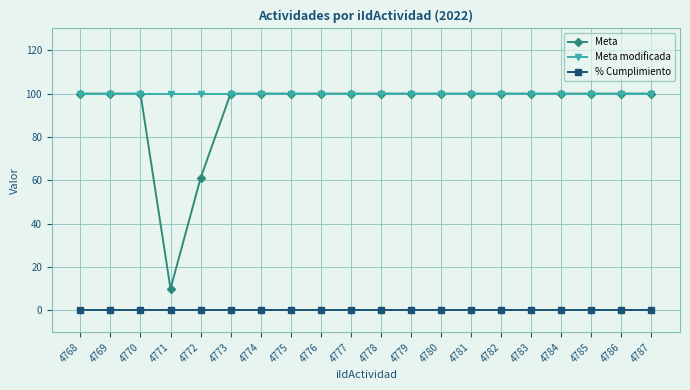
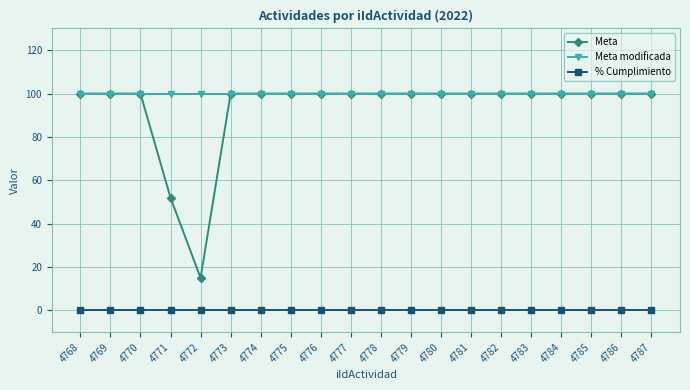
  {
    "Meta": {
-     "4771": 10,
-     "4772": 61
+     "4771": 52,
+     "4772": 15
    },
    "Meta modificada": {
      "4771": 100,
      "4772": 100
    },
    "% Cumplimiento": {
      "4768": 0,
      "4769": 0,
      "4770": 0,
      "4771": 0,
      "4772": 0,
      "4773": 0,
      "4774": 0,
      "4775": 0,
      "4776": 0,
      "4777": 0,
      "4778": 0,
      "4779": 0,
      "4780": 0,
      "4781": 0,
      "4782": 0,
      "4783": 0,
      "4784": 0,
      "4785": 0,
      "4786": 0,
      "4787": 0
    }
  }
